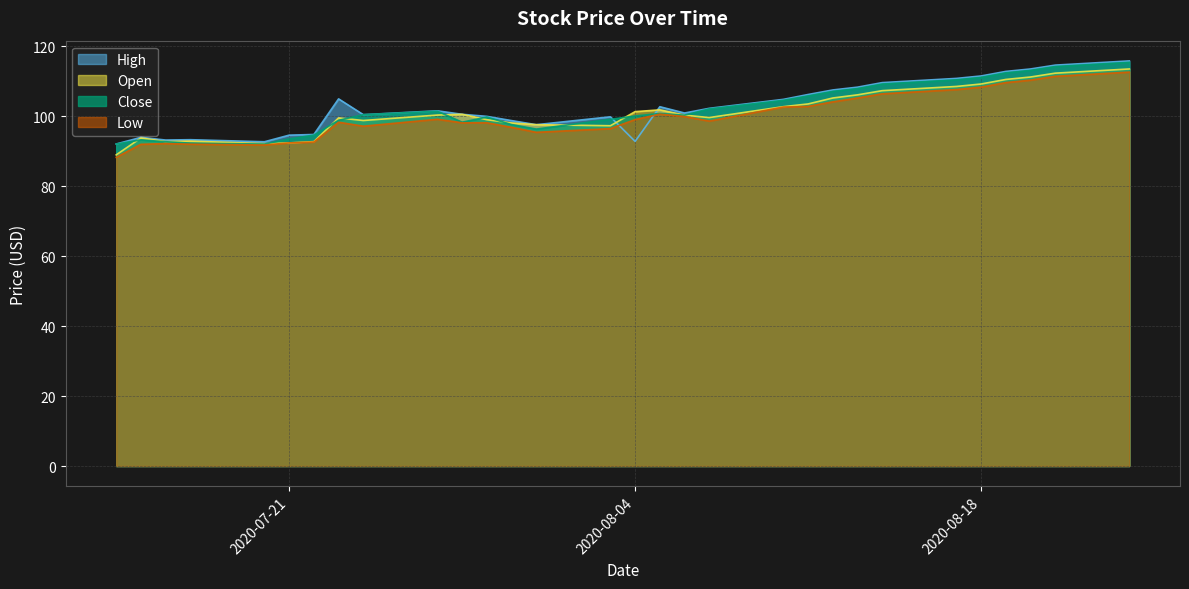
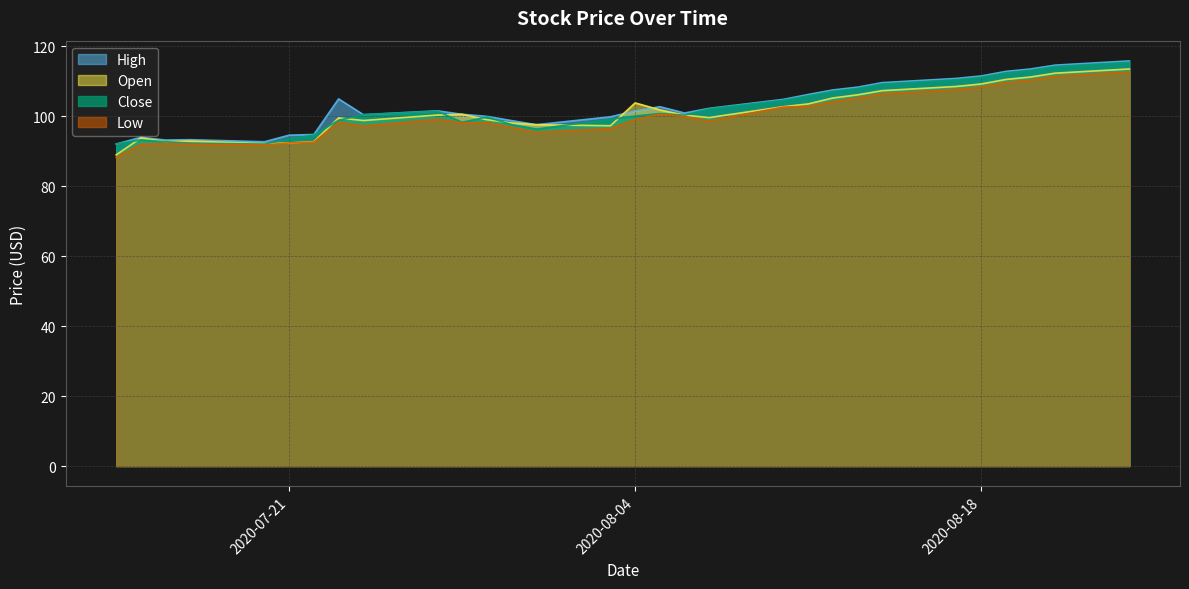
  {
    "High": {
      "2020-07-21": 95,
-     "2020-08-04": 93
+     "2020-08-04": 102
    },
    "Open": {
-     "2020-08-04": 101,
+     "2020-08-04": 104,
      "2020-08-18": 109
    },
    "Close": {
      "2020-07-21": 93,
      "2020-08-04": 100
    },
    "Low": {
      "2020-08-04": 99,
      "2020-08-18": 108
    }
  }
